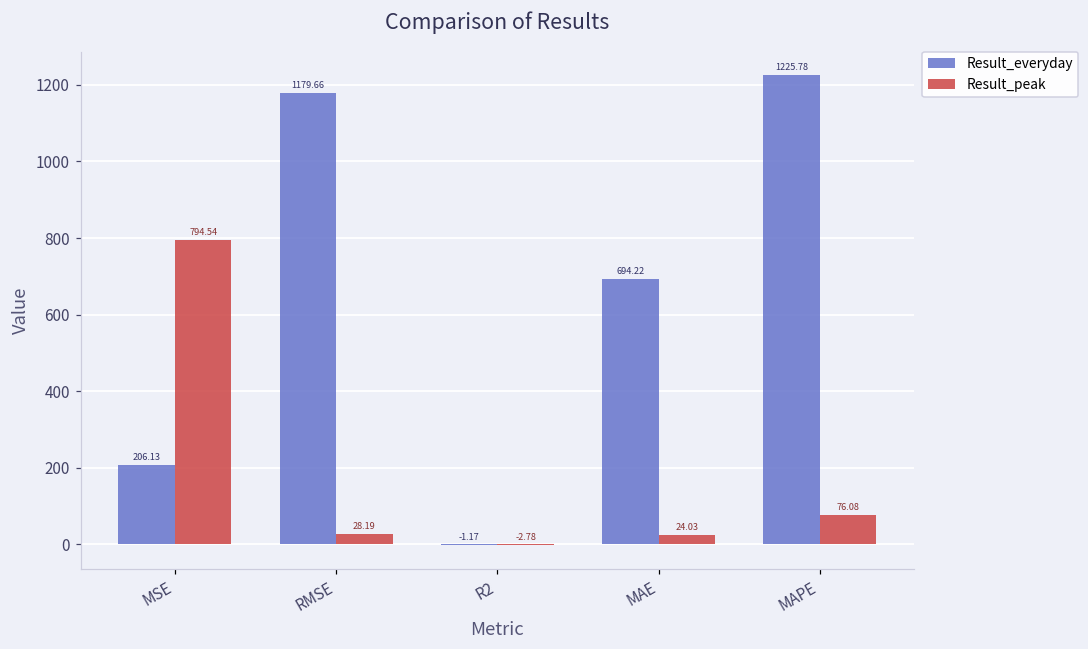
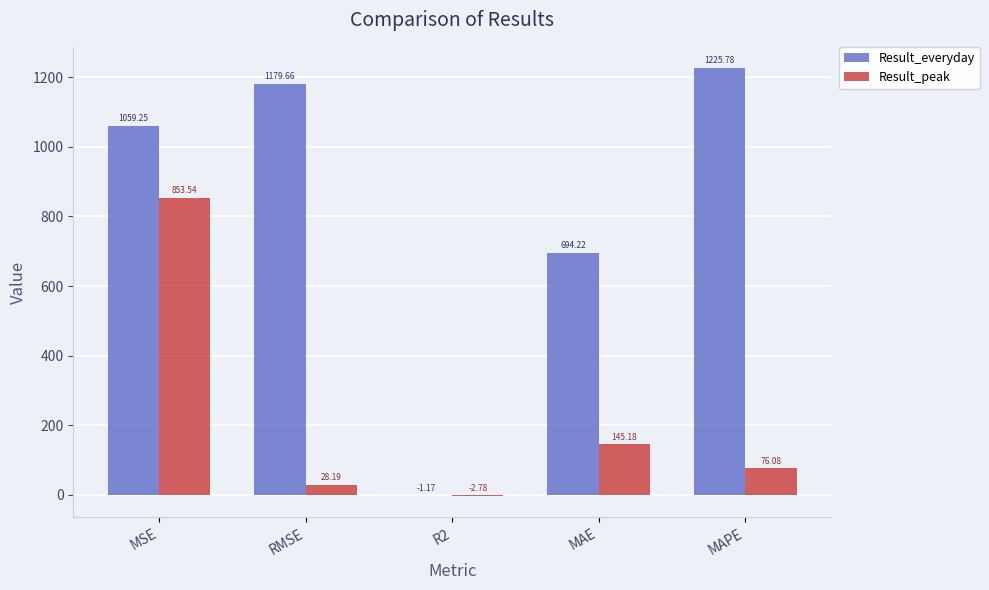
  {
    "Result_everyday": {
-     "MSE": 206.13,
+     "MSE": 1059.25,
      "RMSE": 1179.66,
      "R2": -1.17,
      "MAE": 694.22,
      "MAPE": 1225.78
    },
    "Result_peak": {
-     "MSE": 794.54,
+     "MSE": 853.54,
      "RMSE": 28.19,
      "R2": -2.78,
-     "MAE": 24.03,
+     "MAE": 145.18,
      "MAPE": 76.08
    }
  }
